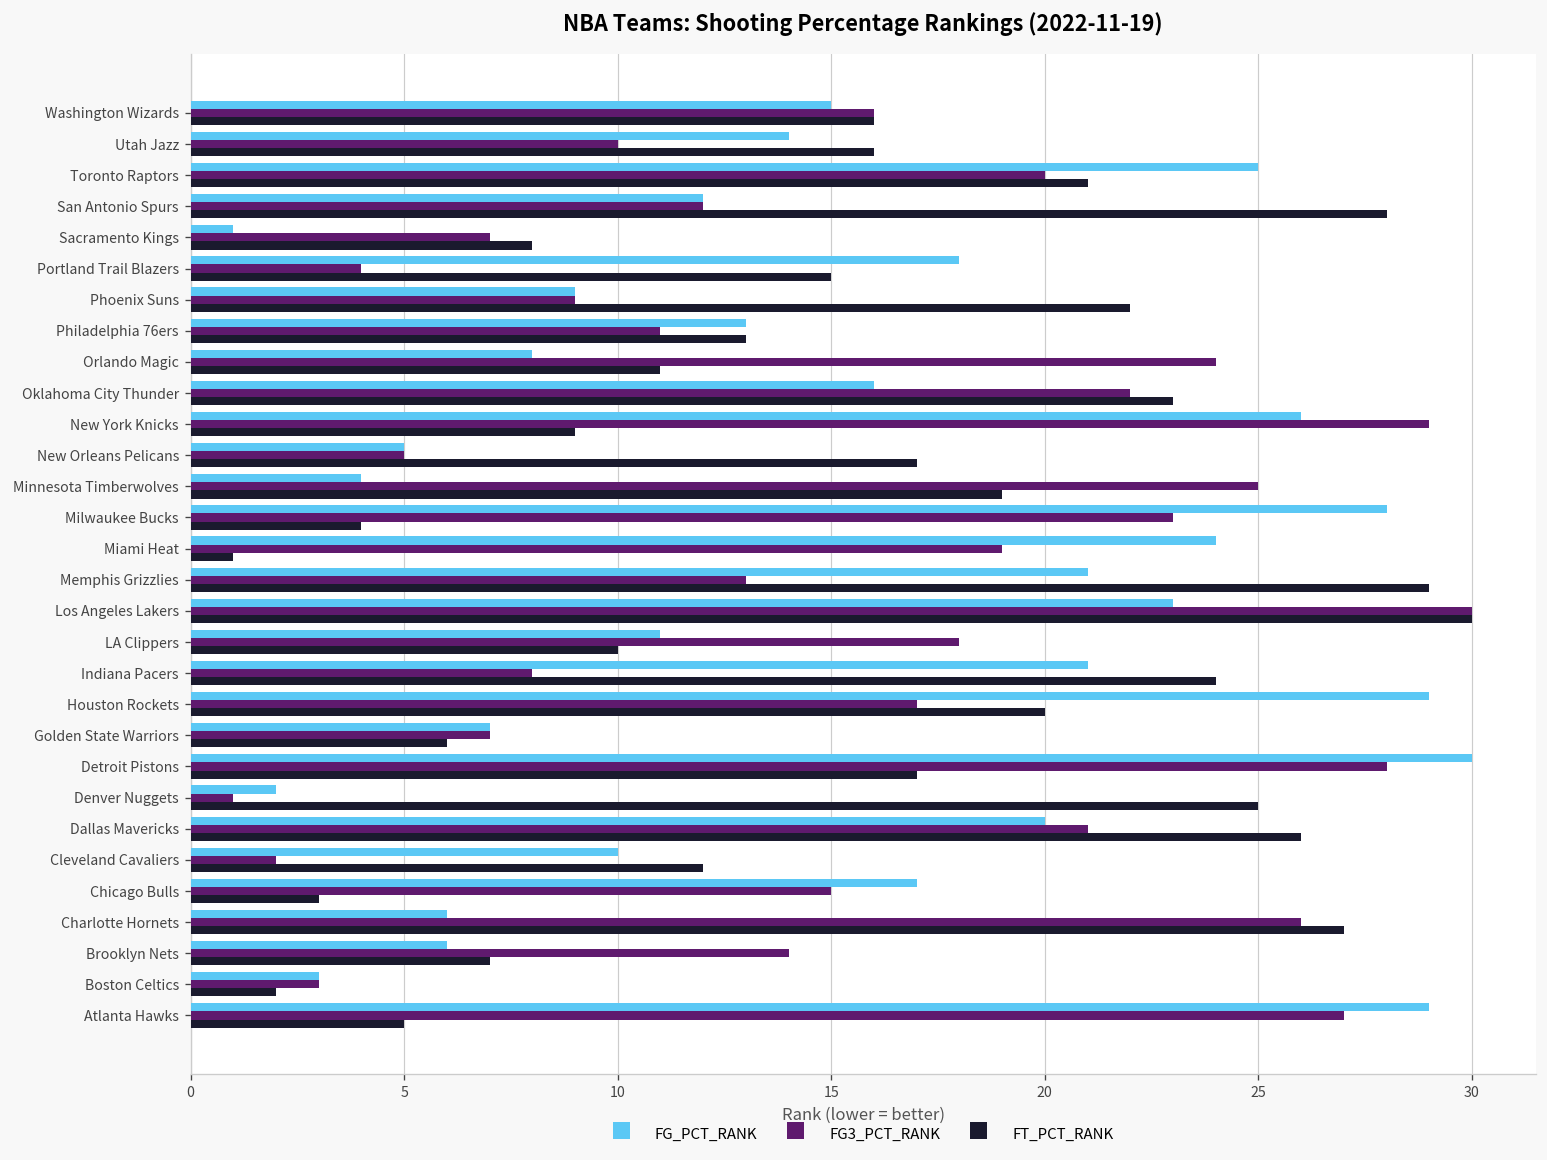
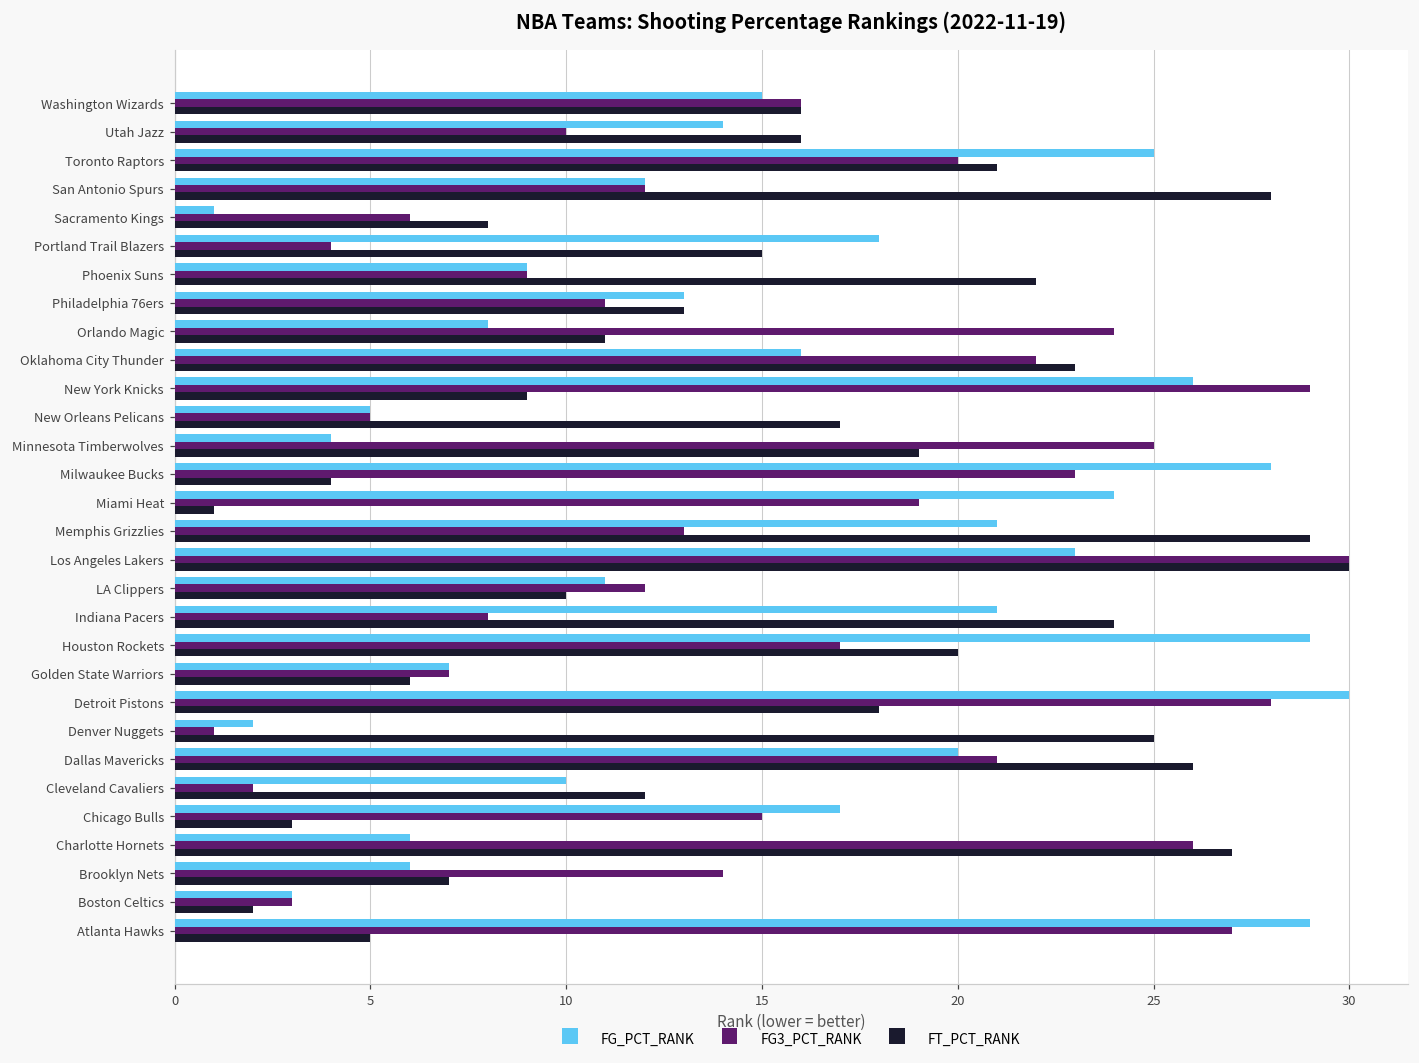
  {
    "FG_PCT_RANK": {
      "Washington Wizards": 15,
      "Utah Jazz": 14,
      "Toronto Raptors": 25,
      "San Antonio Spurs": 12,
      "Sacramento Kings": 1,
      "Portland Trail Blazers": 18,
      "Phoenix Suns": 9,
      "Philadelphia 76ers": 13,
      "Orlando Magic": 8,
      "Oklahoma City Thunder": 16,
      "New York Knicks": 26,
      "New Orleans Pelicans": 5,
      "Minnesota Timberwolves": 4,
      "Milwaukee Bucks": 28,
      "Miami Heat": 24,
      "Memphis Grizzlies": 21,
      "Los Angeles Lakers": 23,
      "LA Clippers": 11,
      "Indiana Pacers": 21,
      "Houston Rockets": 29,
      "Golden State Warriors": 7,
      "Detroit Pistons": 30,
      "Denver Nuggets": 2,
      "Dallas Mavericks": 20,
      "Cleveland Cavaliers": 10,
      "Chicago Bulls": 17,
      "Charlotte Hornets": 6,
      "Brooklyn Nets": 6,
      "Boston Celtics": 3,
      "Atlanta Hawks": 29
    },
    "FG3_PCT_RANK": {
      "Washington Wizards": 16,
      "Utah Jazz": 10,
      "Toronto Raptors": 20,
      "San Antonio Spurs": 12,
-     "Sacramento Kings": 7,
+     "Sacramento Kings": 6,
      "Portland Trail Blazers": 4,
      "Phoenix Suns": 9,
      "Philadelphia 76ers": 11,
      "Orlando Magic": 24,
      "Oklahoma City Thunder": 22,
      "New York Knicks": 29,
      "New Orleans Pelicans": 5,
      "Minnesota Timberwolves": 25,
      "Milwaukee Bucks": 23,
      "Miami Heat": 19,
      "Memphis Grizzlies": 13,
      "Los Angeles Lakers": 30,
-     "LA Clippers": 18,
+     "LA Clippers": 12,
      "Indiana Pacers": 8,
      "Houston Rockets": 17,
      "Golden State Warriors": 7,
      "Detroit Pistons": 28,
      "Denver Nuggets": 1,
      "Dallas Mavericks": 21,
      "Cleveland Cavaliers": 2,
      "Chicago Bulls": 15,
      "Charlotte Hornets": 26,
      "Brooklyn Nets": 14,
      "Boston Celtics": 3,
      "Atlanta Hawks": 27
    },
    "FT_PCT_RANK": {
      "Washington Wizards": 16,
      "Utah Jazz": 16,
      "Toronto Raptors": 21,
      "San Antonio Spurs": 28,
      "Sacramento Kings": 8,
      "Portland Trail Blazers": 15,
      "Phoenix Suns": 22,
      "Philadelphia 76ers": 13,
      "Orlando Magic": 11,
      "Oklahoma City Thunder": 23,
      "New York Knicks": 9,
      "New Orleans Pelicans": 17,
      "Minnesota Timberwolves": 19,
      "Milwaukee Bucks": 4,
      "Miami Heat": 1,
      "Memphis Grizzlies": 29,
      "Los Angeles Lakers": 30,
      "LA Clippers": 10,
      "Indiana Pacers": 24,
      "Houston Rockets": 20,
      "Golden State Warriors": 6,
-     "Detroit Pistons": 17,
+     "Detroit Pistons": 18,
      "Denver Nuggets": 25,
      "Dallas Mavericks": 26,
      "Cleveland Cavaliers": 12,
      "Chicago Bulls": 3,
      "Charlotte Hornets": 27,
      "Brooklyn Nets": 7,
      "Boston Celtics": 2,
      "Atlanta Hawks": 5
    }
  }
